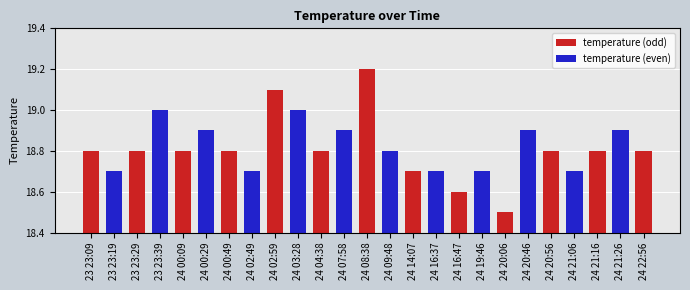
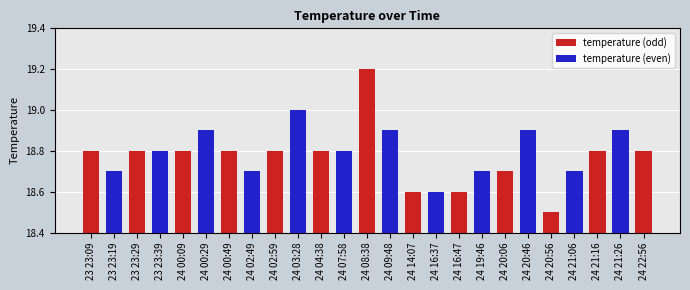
  {
    "23 23:09": 18.8,
    "23 23:19": 18.7,
    "23 23:29": 18.8,
-   "23 23:39": 19.0,
+   "23 23:39": 18.8,
    "24 00:09": 18.8,
    "24 00:29": 18.9,
    "24 00:49": 18.8,
    "24 02:49": 18.7,
-   "24 02:59": 19.1,
+   "24 02:59": 18.8,
    "24 03:28": 19.0,
    "24 04:38": 18.8,
-   "24 07:58": 18.9,
+   "24 07:58": 18.8,
    "24 08:38": 19.2,
-   "24 09:48": 18.8,
-   "24 14:07": 18.7,
-   "24 16:37": 18.7,
+   "24 09:48": 18.9,
+   "24 14:07": 18.6,
+   "24 16:37": 18.6,
    "24 16:47": 18.6,
    "24 19:46": 18.7,
-   "24 20:06": 18.5,
+   "24 20:06": 18.7,
    "24 20:46": 18.9,
-   "24 20:56": 18.8,
+   "24 20:56": 18.5,
    "24 21:06": 18.7,
    "24 21:16": 18.8,
    "24 21:26": 18.9,
    "24 22:56": 18.8
  }
